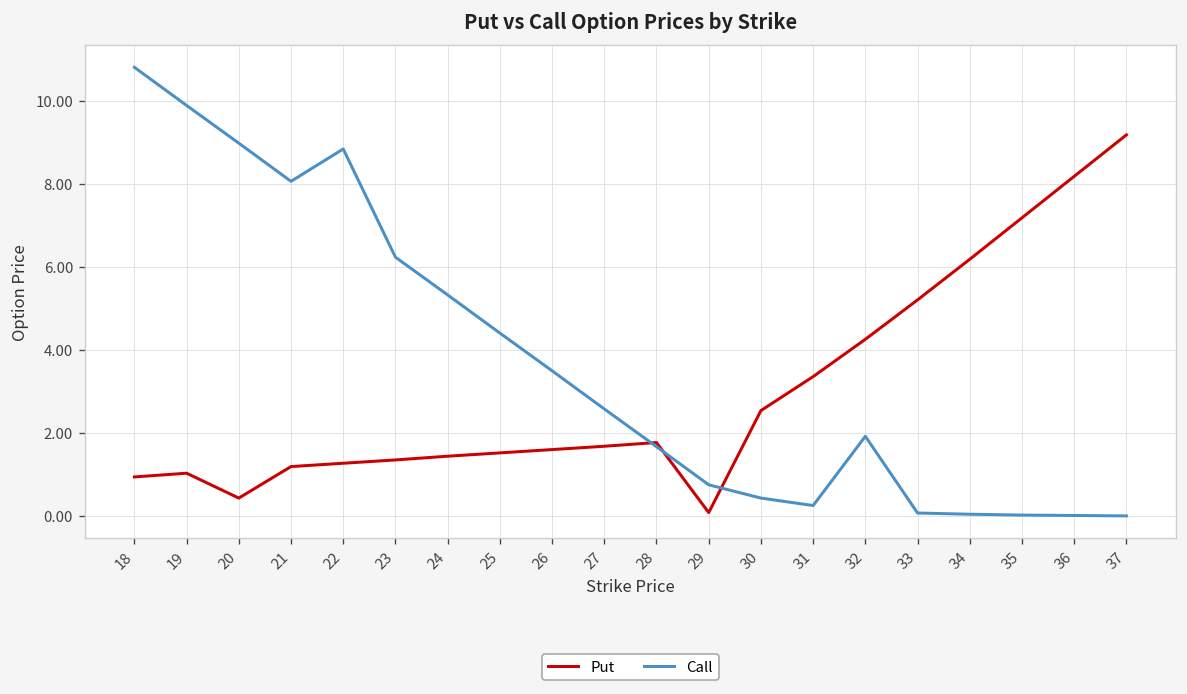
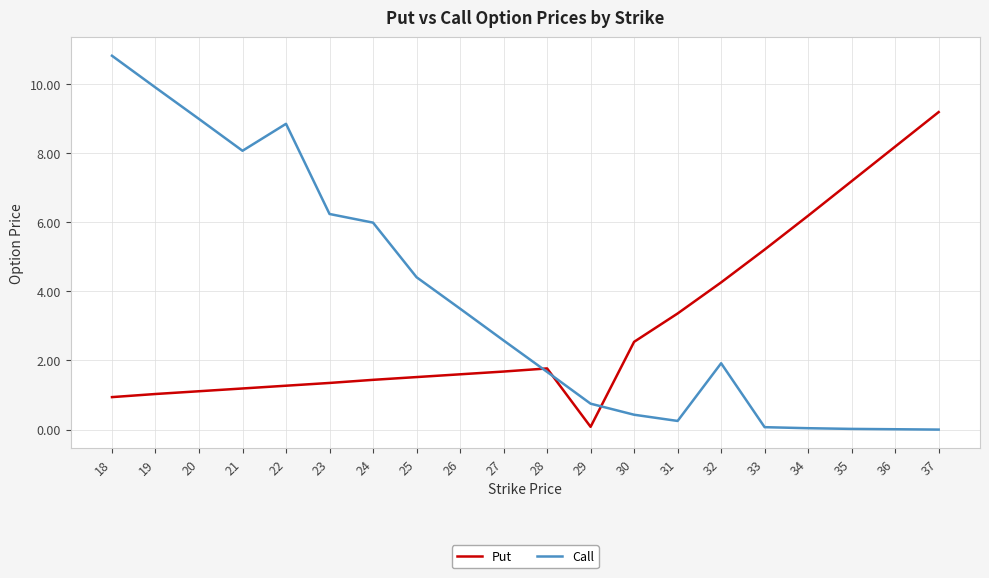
  {
    "Put": {
      "18": 0.9,
      "19": 1.0,
-     "20": 0.4,
+     "20": 1.1,
      "21": 1.2,
      "22": 1.3,
      "23": 1.4,
      "24": 1.4,
      "25": 1.5,
      "26": 1.6,
      "27": 1.7,
      "28": 1.8,
      "29": 0.1,
      "30": 2.5,
      "31": 3.4,
      "32": 4.3,
      "33": 5.2,
      "34": 6.2,
      "35": 7.2,
      "36": 8.2,
      "37": 9.2
    },
    "Call": {
      "18": 10.8,
      "19": 9.9,
      "20": 9.0,
      "21": 8.1,
      "22": 8.9,
      "23": 6.2,
-     "24": 5.3,
+     "24": 6.0,
      "25": 4.4,
      "26": 3.5,
      "27": 2.6,
      "28": 1.7,
      "29": 0.8,
      "30": 0.4,
      "31": 0.3,
      "32": 1.9,
      "33": 0.1,
      "34": 0.0,
      "35": 0.0,
      "36": 0.0,
      "37": 0.0
    }
  }
